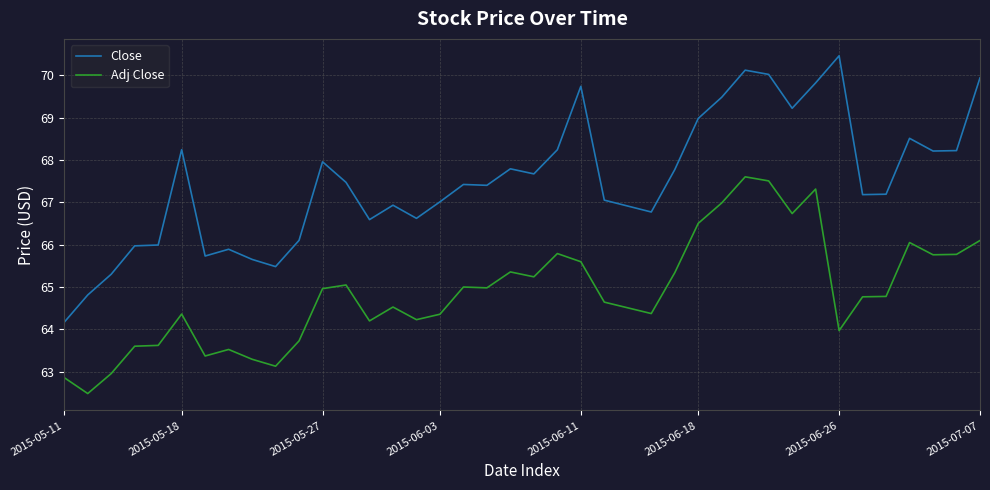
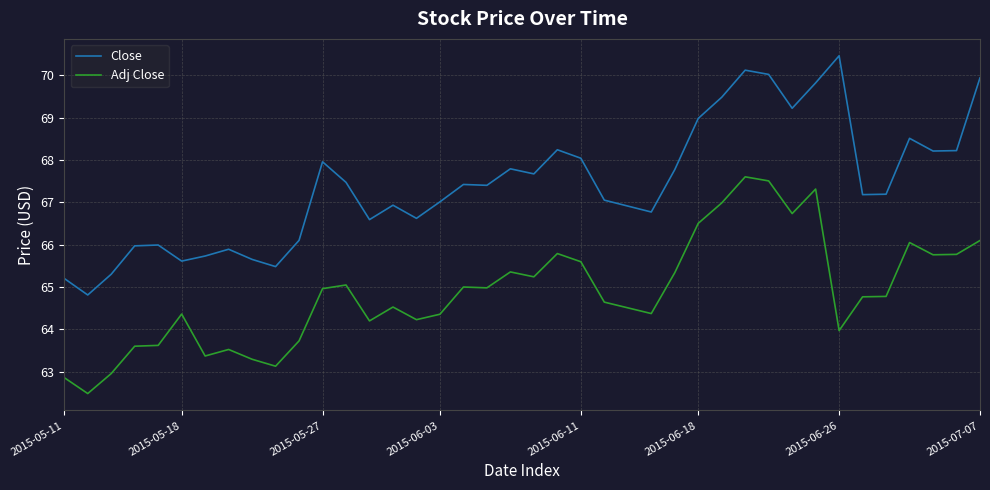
  {
    "Close": {
-     "2015-05-11": 64.2,
-     "2015-05-18": 68.2,
+     "2015-05-11": 65.2,
+     "2015-05-18": 65.6,
      "2015-05-27": 68.0,
      "2015-06-03": 67.0,
-     "2015-06-11": 69.7,
+     "2015-06-11": 68.0,
      "2015-06-18": 69.0,
      "2015-06-26": 70.5,
      "2015-07-07": 69.9
    },
    "Adj Close": {
      "2015-05-11": 62.9,
      "2015-05-18": 64.4,
      "2015-05-27": 65.0,
      "2015-06-03": 64.4,
      "2015-06-11": 65.6,
      "2015-06-18": 66.5,
      "2015-06-26": 64.0,
      "2015-07-07": 66.1
    }
  }
